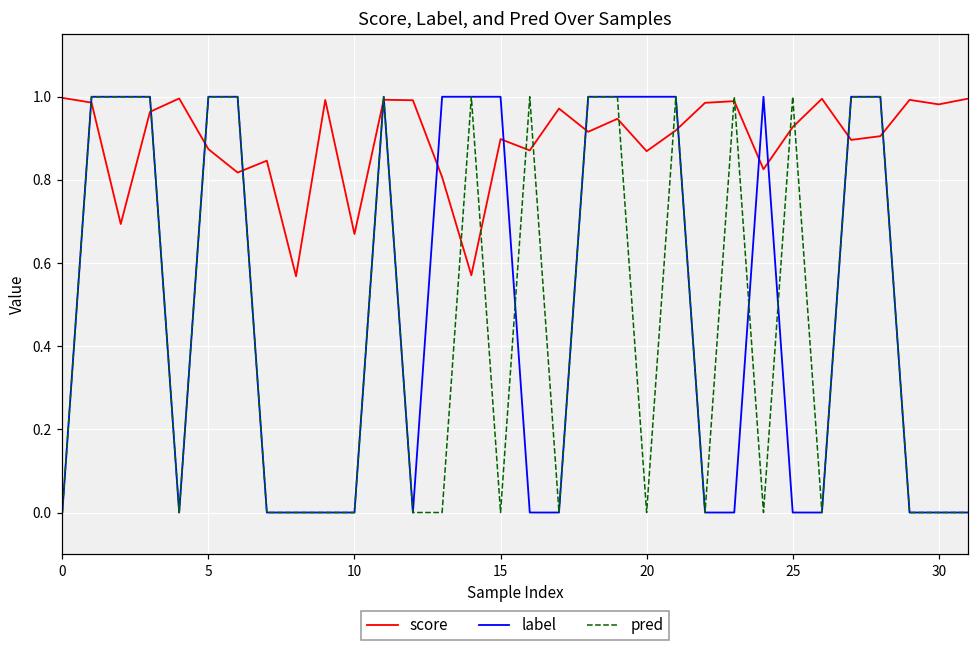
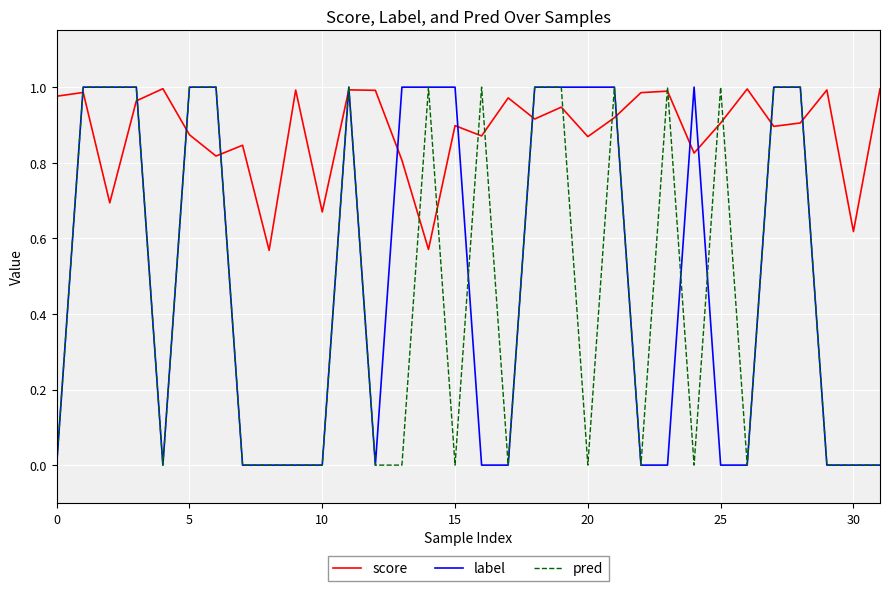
  {
    "score": {
-     "0": 1.00,
+     "0": 0.98,
      "5": 0.87,
      "10": 0.67,
      "15": 0.90,
      "20": 0.87,
-     "25": 0.93,
-     "30": 0.98
+     "25": 0.91,
+     "30": 0.62
    },
    "label": {
      "15": 1.00,
      "20": 1.00,
      "25": 0.00
    },
    "pred": {
      "15": 0.00,
      "20": 0.00,
      "25": 1.00
    }
  }
